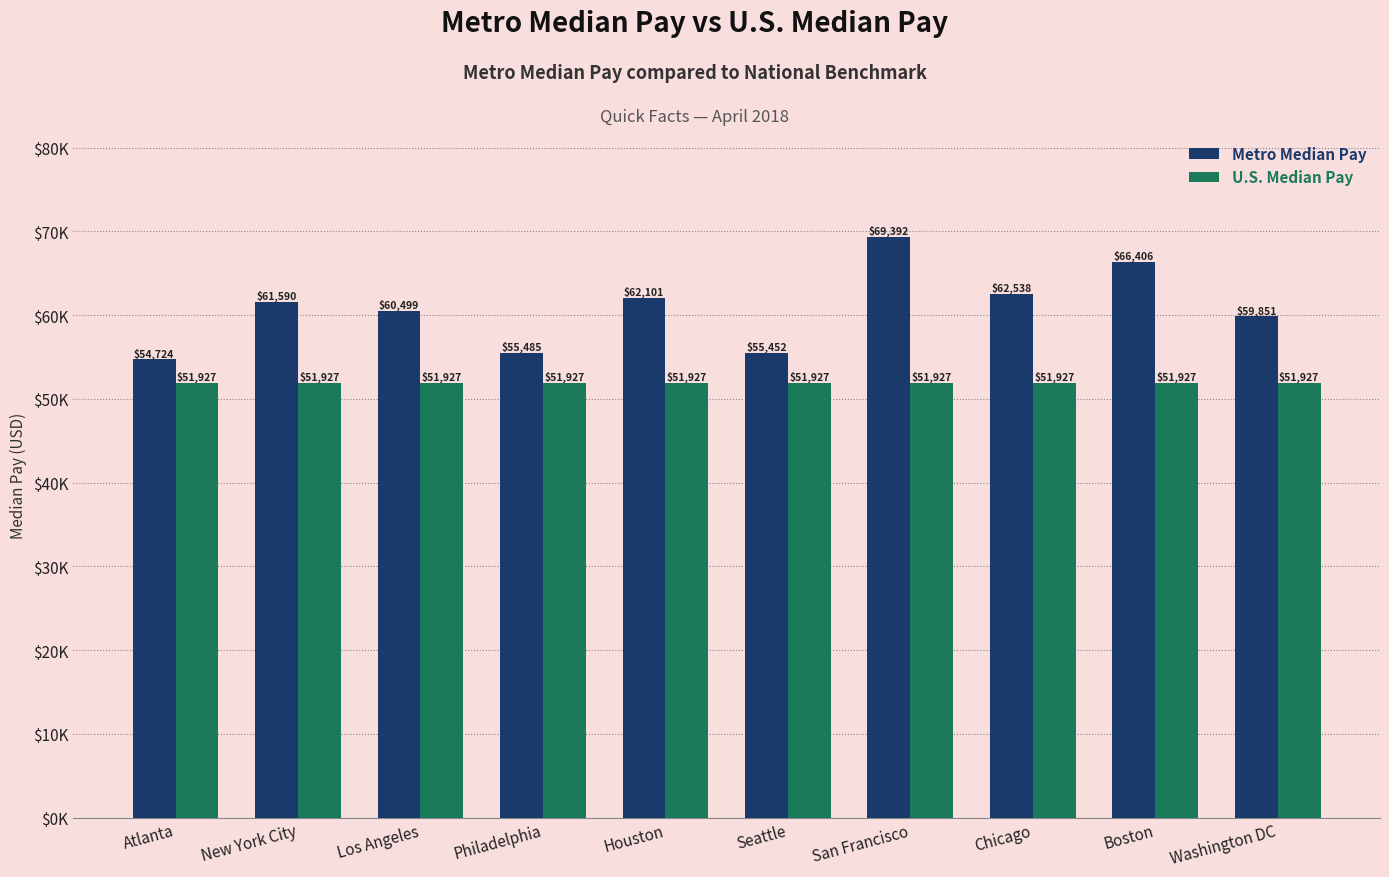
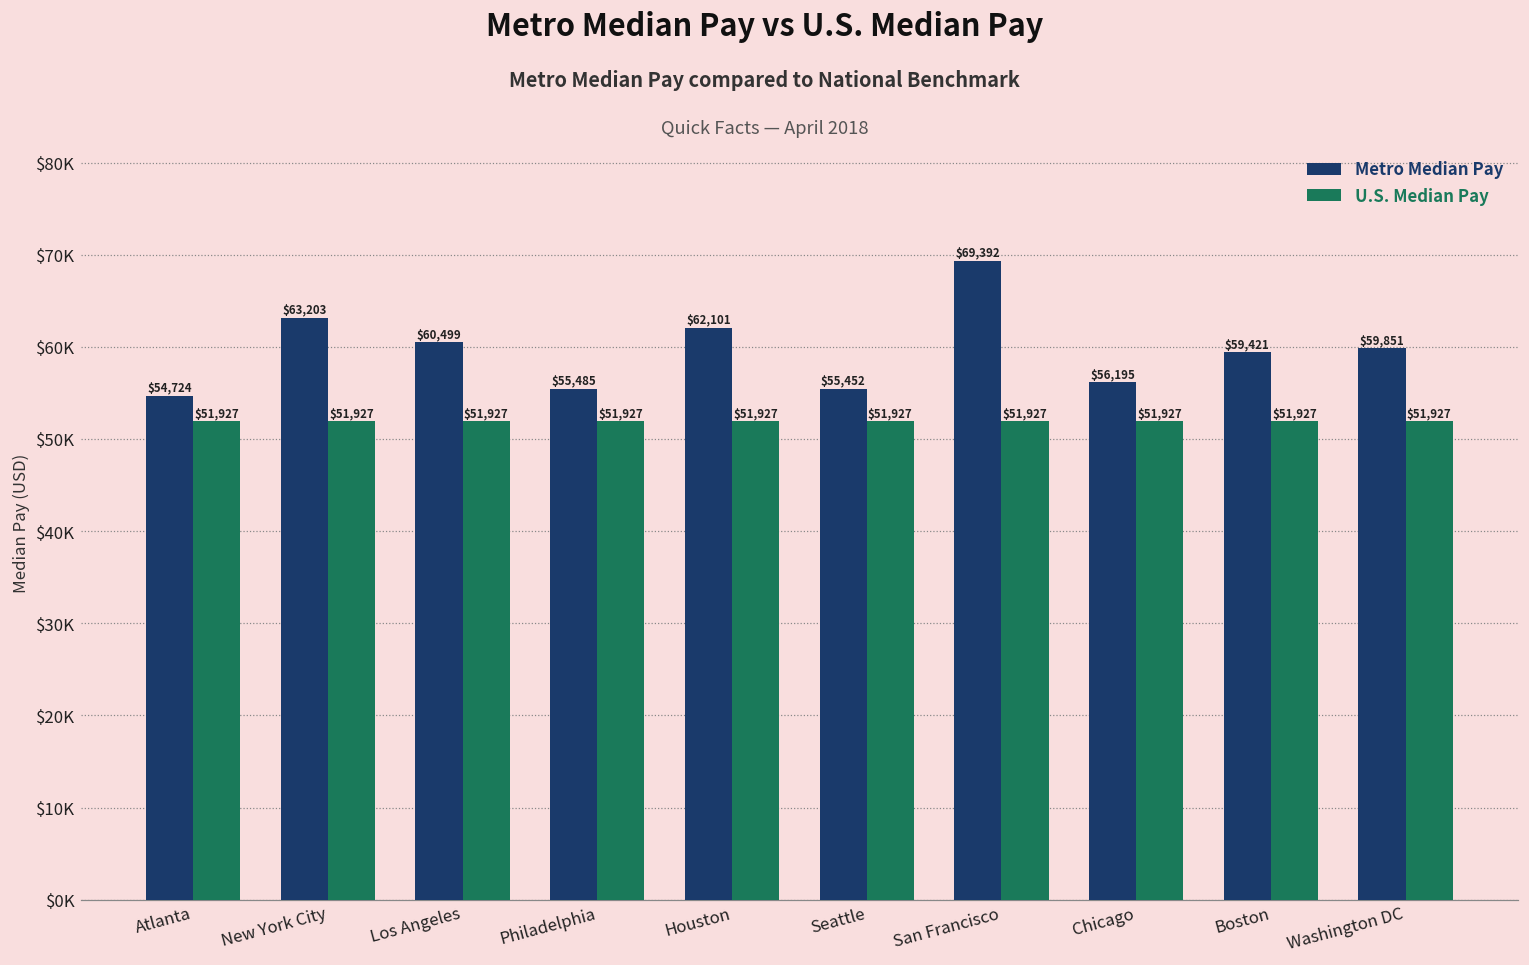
  {
    "Metro Median Pay": {
      "Atlanta": "$54,724",
-     "New York City": "$61,590",
+     "New York City": "$63,203",
      "Los Angeles": "$60,499",
      "Philadelphia": "$55,485",
      "Houston": "$62,101",
      "Seattle": "$55,452",
      "San Francisco": "$69,392",
-     "Chicago": "$62,538",
-     "Boston": "$66,406",
+     "Chicago": "$56,195",
+     "Boston": "$59,421",
      "Washington DC": "$59,851"
    },
    "U.S. Median Pay": {
      "Atlanta": "$51,927",
      "New York City": "$51,927",
      "Los Angeles": "$51,927",
      "Philadelphia": "$51,927",
      "Houston": "$51,927",
      "Seattle": "$51,927",
      "San Francisco": "$51,927",
      "Chicago": "$51,927",
      "Boston": "$51,927",
      "Washington DC": "$51,927"
    }
  }
